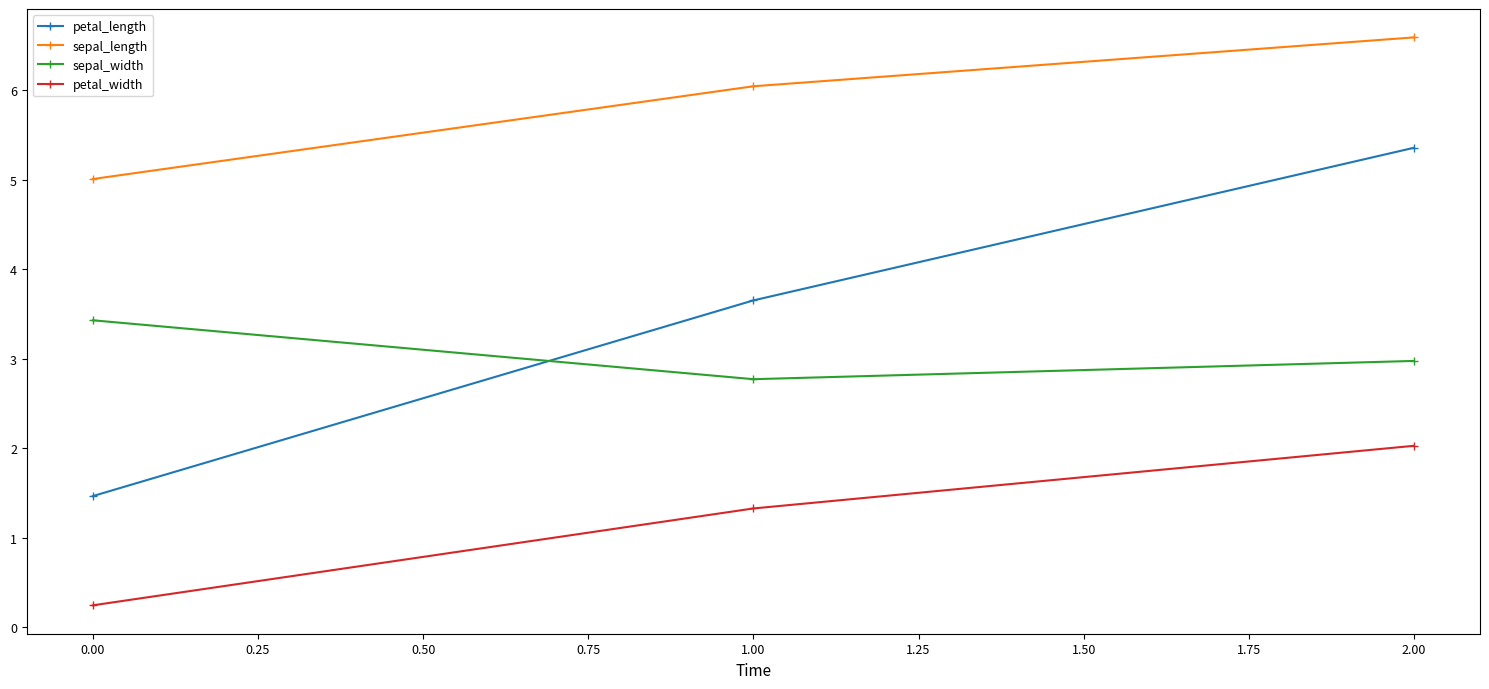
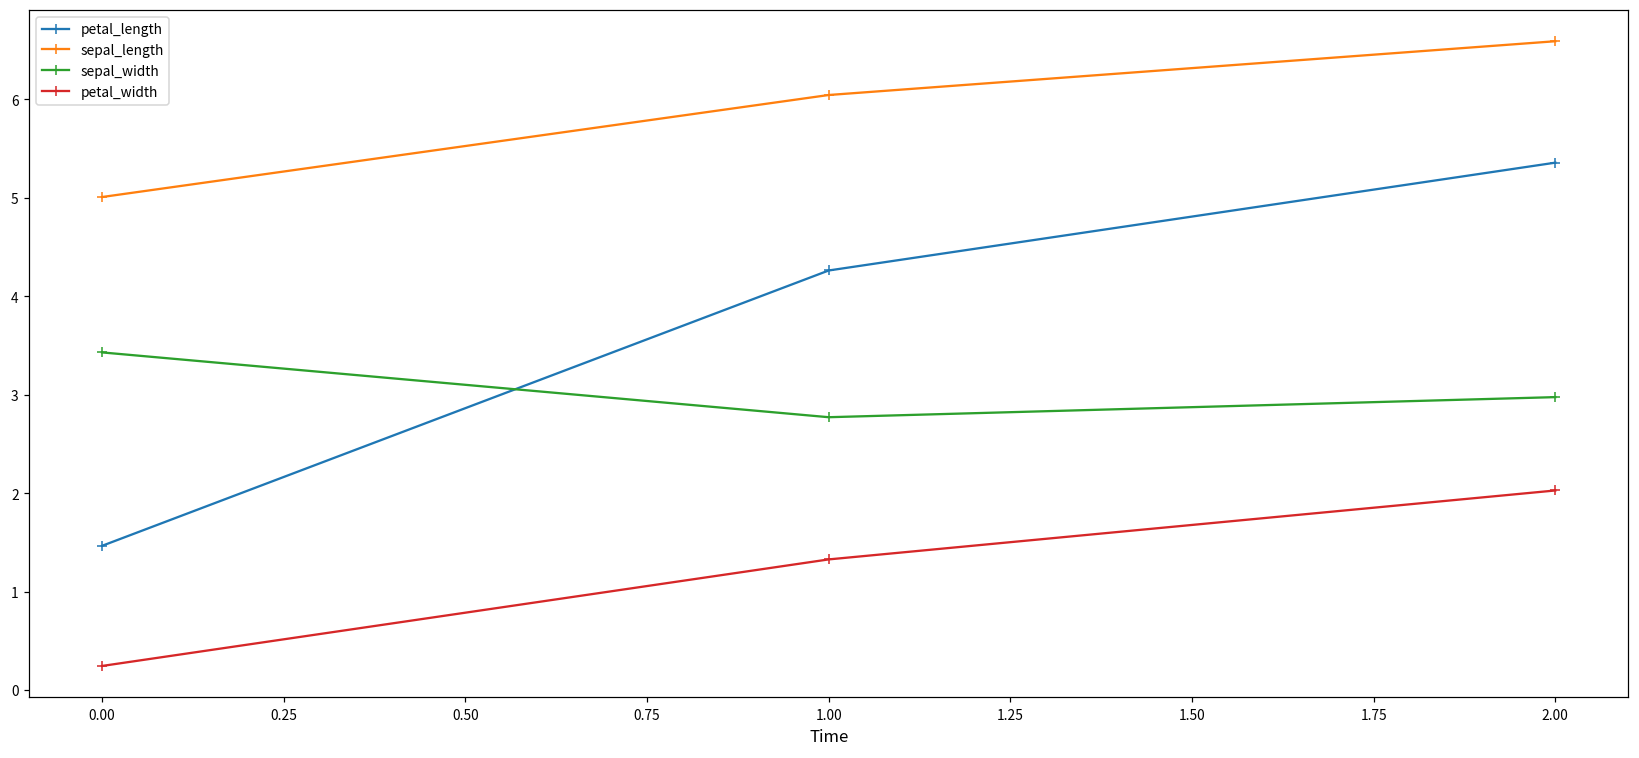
  {
    "petal_length": {
      "0.00": 1.5,
-     "1.00": 3.7,
+     "1.00": 4.3,
      "2.00": 5.4
    },
    "sepal_length": {
      "0.00": 5.0,
      "1.00": 6.0,
      "2.00": 6.6
    },
    "sepal_width": {
      "0.00": 3.4,
      "1.00": 2.8,
      "2.00": 3.0
    },
    "petal_width": {
      "0.00": 0.2,
      "1.00": 1.3,
      "2.00": 2.0
    }
  }
